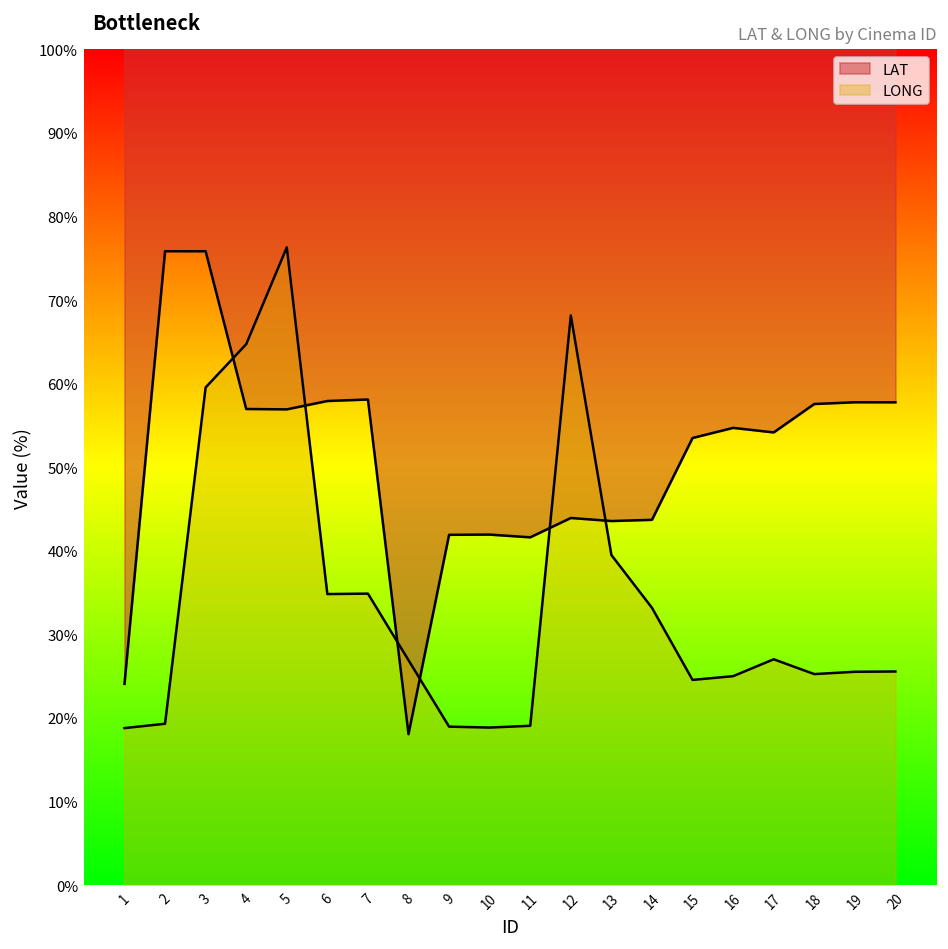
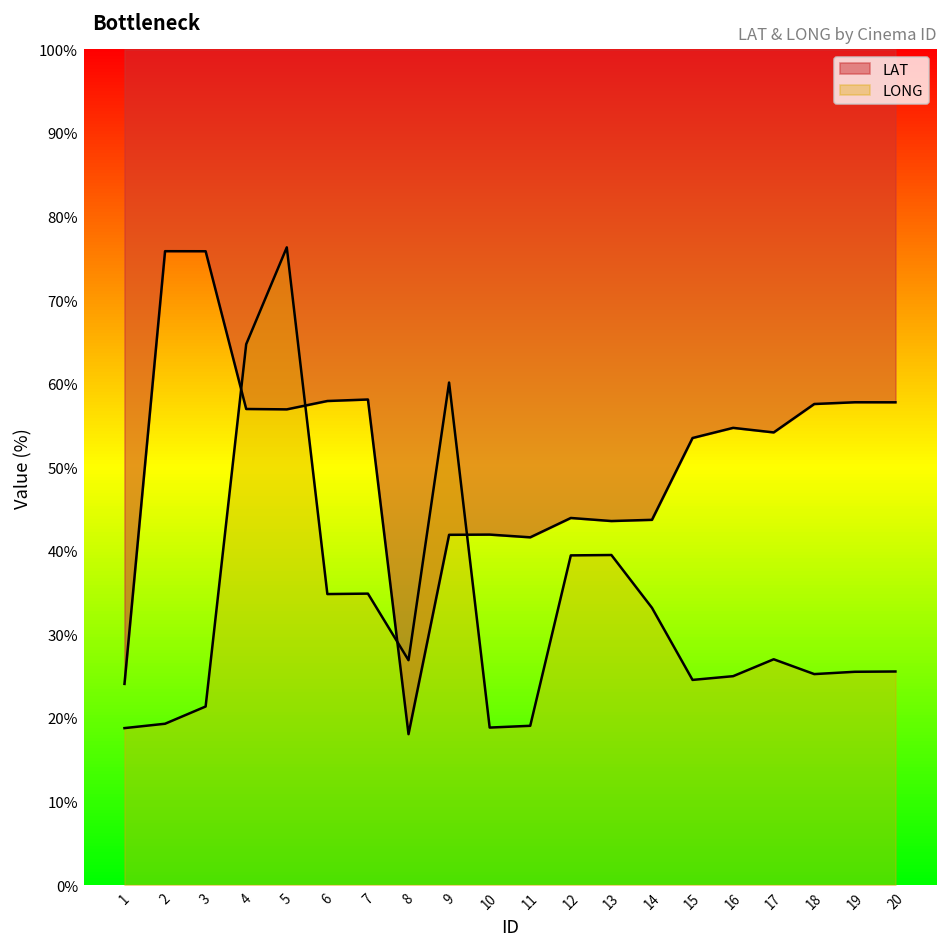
  {
    "LONG": {
      "1": "19%",
      "2": "19%",
-     "3": "60%",
+     "3": "21%",
      "4": "65%",
      "5": "76%",
      "6": "35%",
      "7": "35%",
      "8": "27%",
-     "9": "19%",
+     "9": "60%",
      "10": "19%",
      "11": "19%",
-     "12": "68%",
+     "12": "39%",
      "13": "39%",
      "14": "33%",
      "15": "25%",
      "16": "25%",
      "17": "27%",
      "18": "25%",
      "19": "26%",
      "20": "26%"
    }
  }
